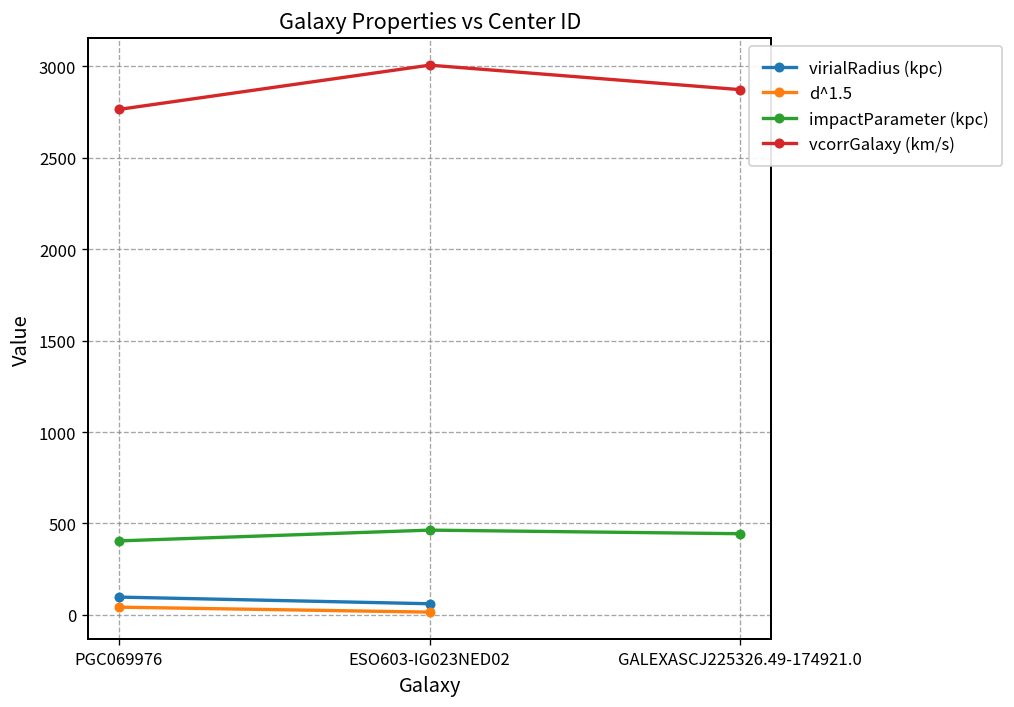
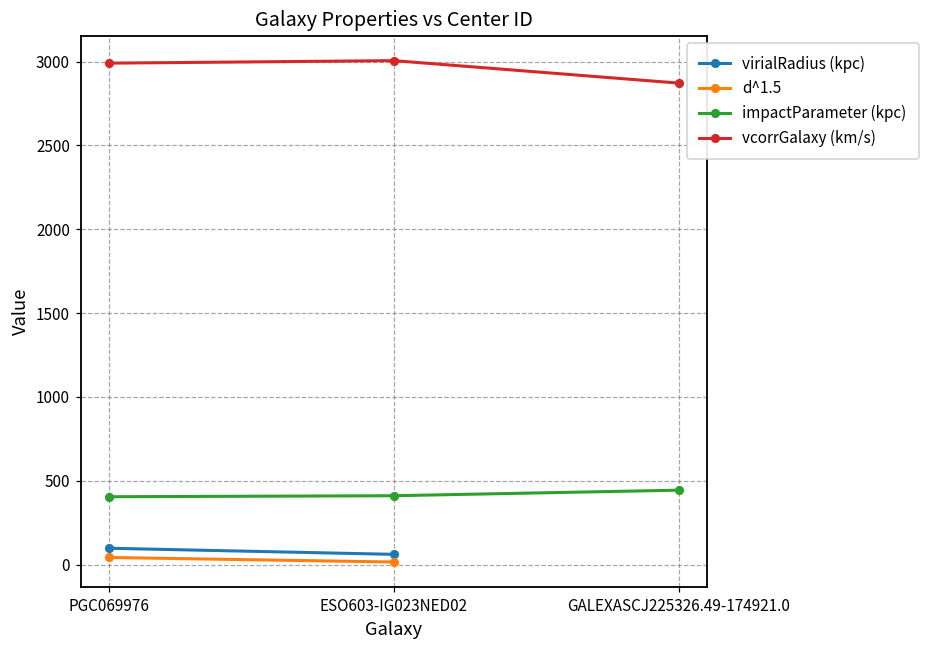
  {
    "virialRadius (kpc)": {
      "PGC069976": 100,
      "ESO603-IG023NED02": 60
    },
    "d^1.5": {
      "PGC069976": 40,
      "ESO603-IG023NED02": 20
    },
    "impactParameter (kpc)": {
      "PGC069976": 400,
-     "ESO603-IG023NED02": 460,
+     "ESO603-IG023NED02": 410,
      "GALEXASCJ225326.49-174921.0": 440
    },
    "vcorrGalaxy (km/s)": {
-     "PGC069976": 2760,
+     "PGC069976": 2990,
      "ESO603-IG023NED02": 3010,
      "GALEXASCJ225326.49-174921.0": 2870
    }
  }
